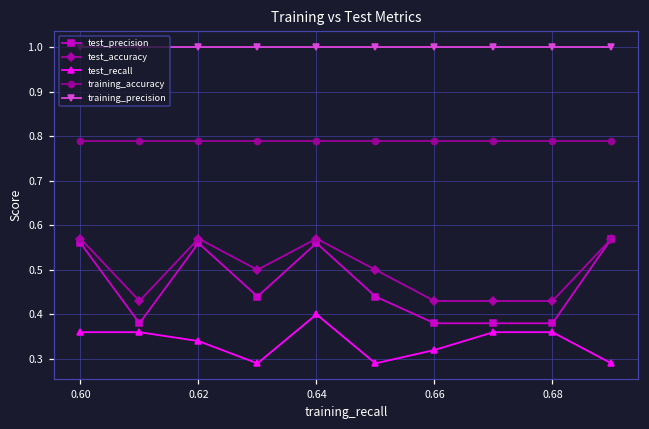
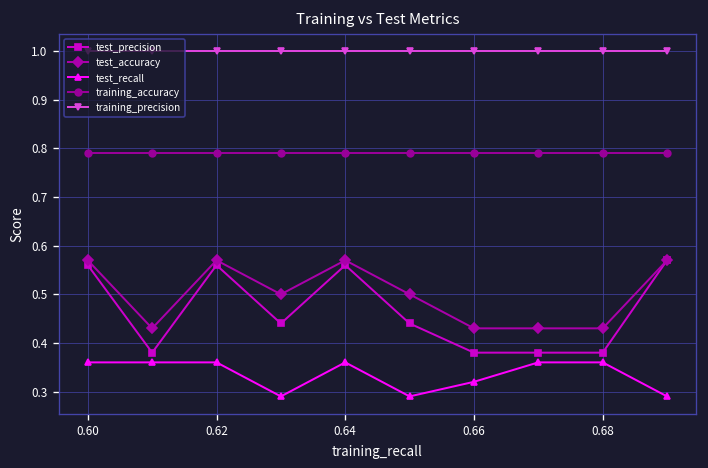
  {
    "test_recall": {
      "0.60": 0.36,
-     "0.62": 0.34,
-     "0.64": 0.40,
+     "0.62": 0.36,
+     "0.64": 0.36,
      "0.66": 0.32,
      "0.68": 0.36
    },
    "training_precision": {
      "0.62": 1.00,
      "0.64": 1.00,
      "0.66": 1.00,
      "0.68": 1.00
    }
  }
